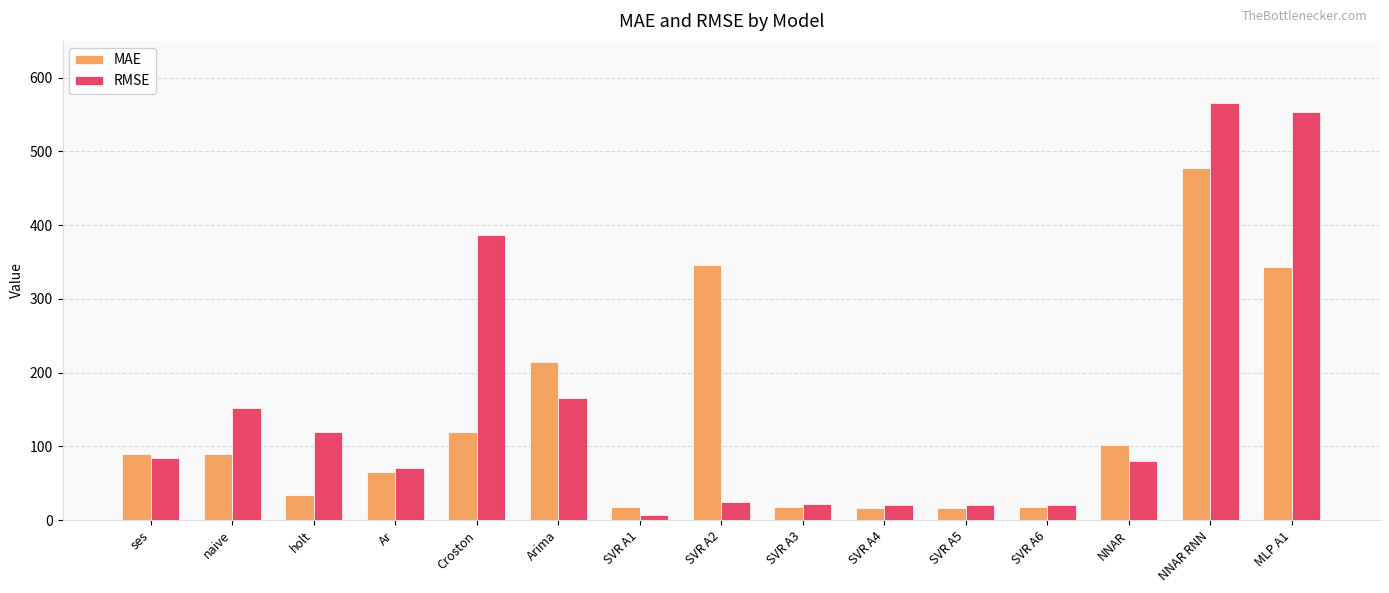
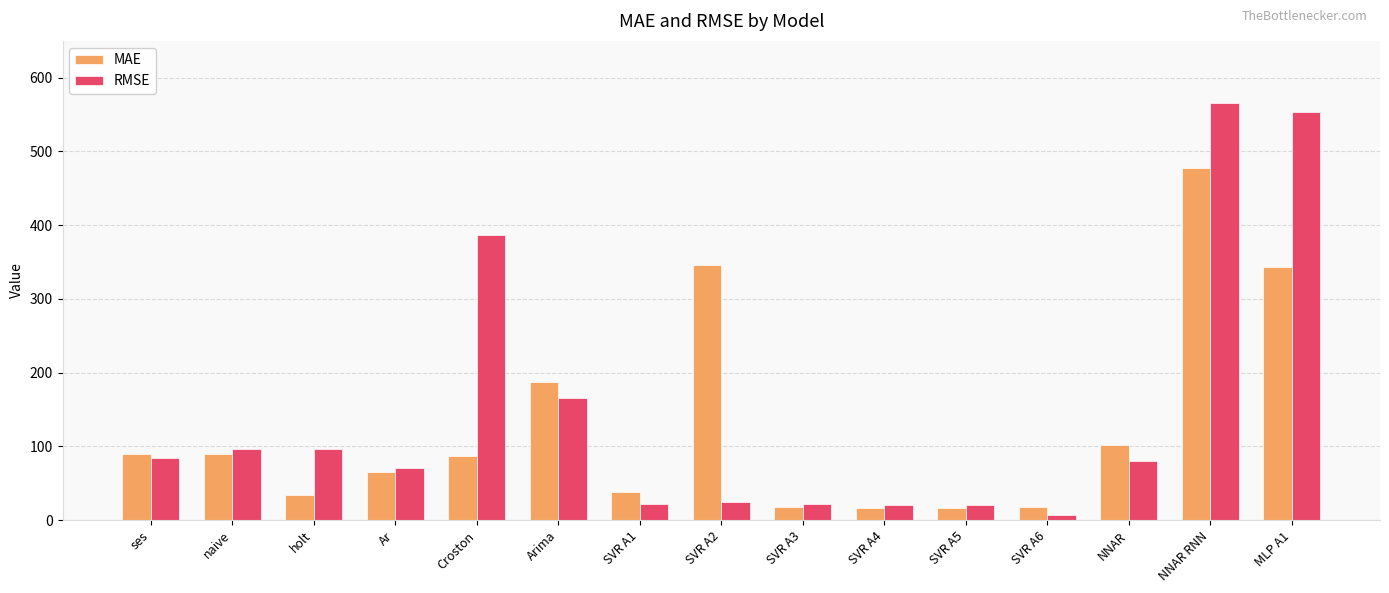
  {
    "MAE": {
      "ses": 90,
      "naive": 90,
      "holt": 30,
      "Ar": 60,
-     "Croston": 120,
-     "Arima": 210,
-     "SVR A1": 20,
+     "Croston": 90,
+     "Arima": 190,
+     "SVR A1": 40,
      "SVR A2": 350,
      "SVR A3": 20,
      "SVR A4": 20,
      "SVR A5": 20,
      "SVR A6": 20,
      "NNAR": 100,
      "NNAR RNN": 480,
      "MLP A1": 340
    },
    "RMSE": {
      "ses": 80,
-     "naive": 150,
-     "holt": 120,
+     "naive": 100,
+     "holt": 100,
      "Ar": 70,
      "Croston": 390,
      "Arima": 170,
-     "SVR A1": 10,
+     "SVR A1": 20,
      "SVR A2": 20,
      "SVR A3": 20,
      "SVR A4": 20,
      "SVR A5": 20,
-     "SVR A6": 20,
+     "SVR A6": 10,
      "NNAR": 80,
      "NNAR RNN": 570,
      "MLP A1": 550
    }
  }
